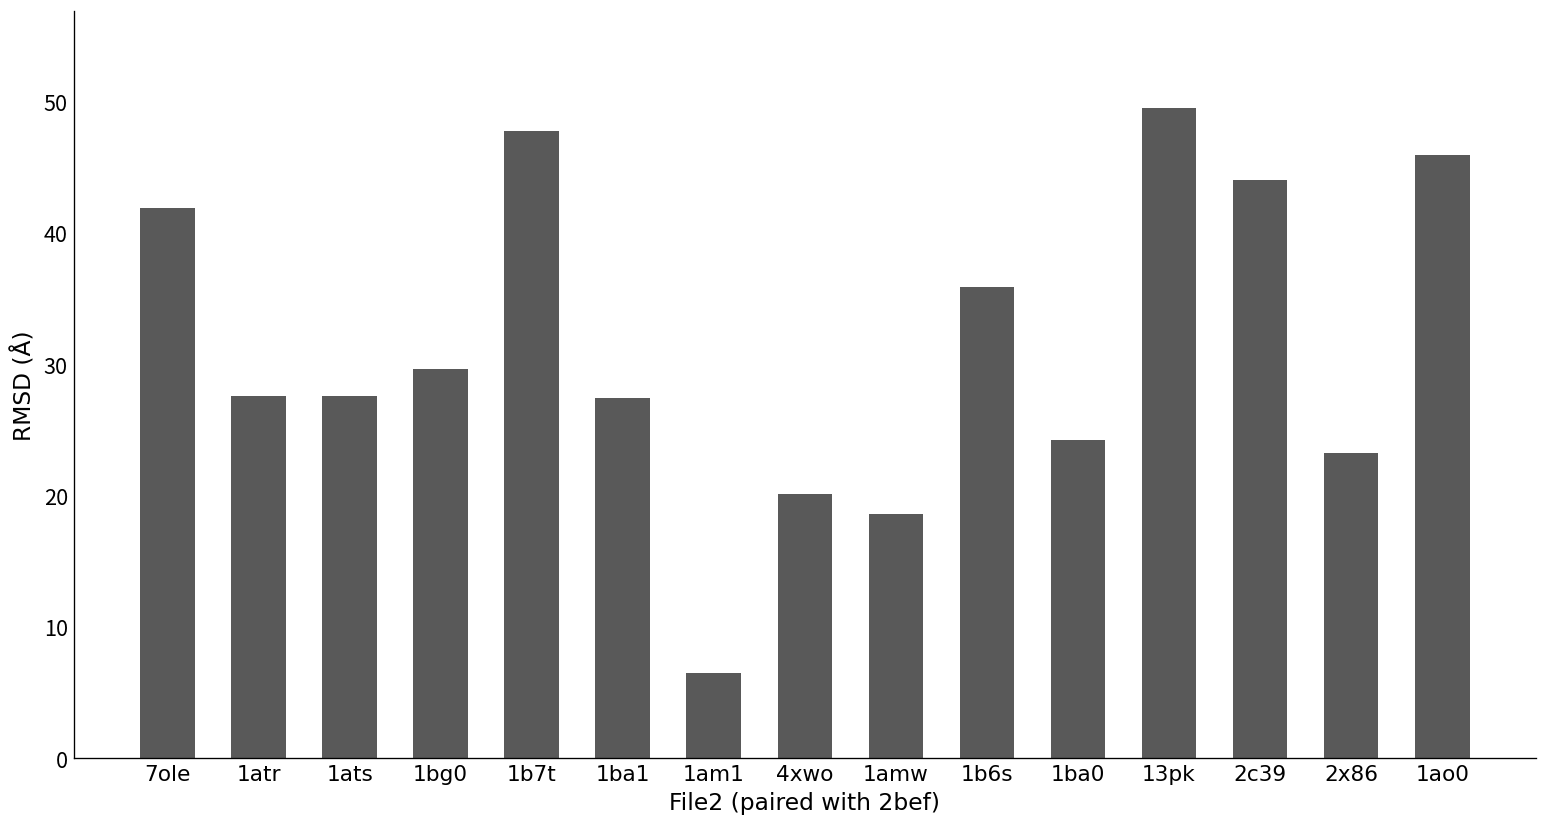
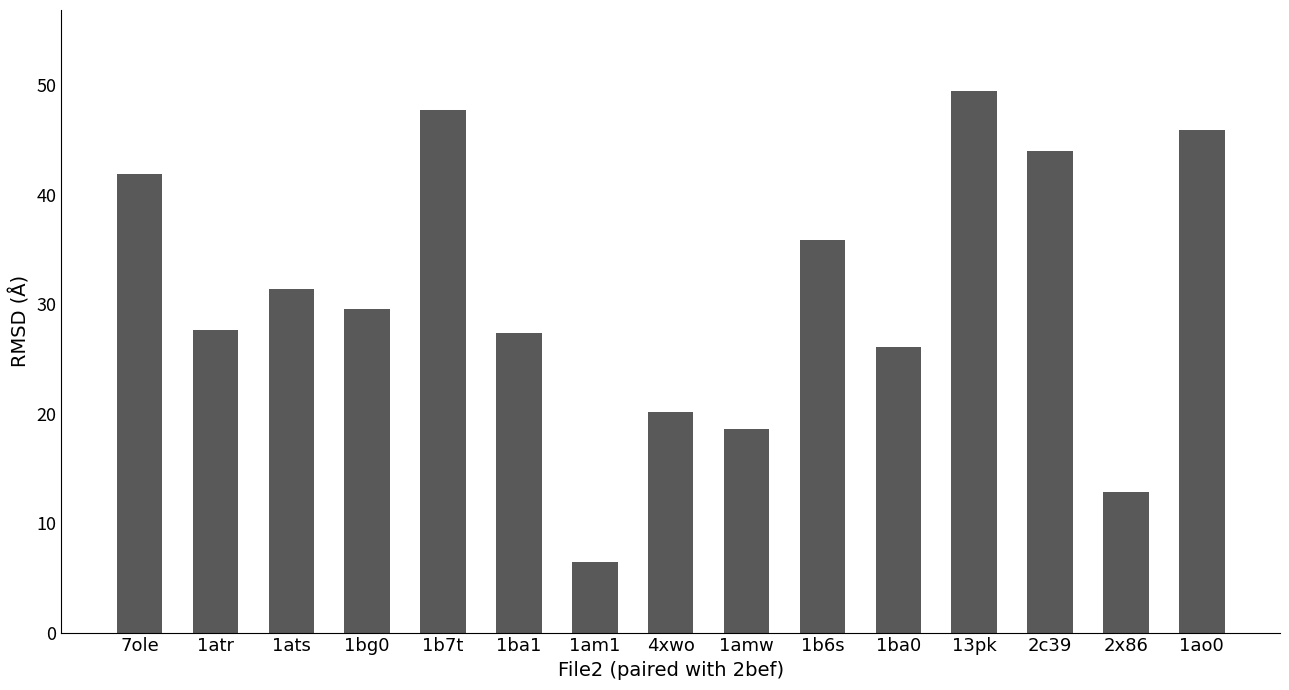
  {
    "7ole": 41.9,
    "1atr": 27.6,
-   "1ats": 27.6,
+   "1ats": 31.4,
    "1bg0": 29.6,
    "1b7t": 47.7,
    "1ba1": 27.4,
    "1am1": 6.5,
    "4xwo": 20.1,
    "1amw": 18.6,
    "1b6s": 35.9,
-   "1ba0": 24.3,
+   "1ba0": 26.1,
    "13pk": 49.5,
    "2c39": 44.0,
-   "2x86": 23.2,
+   "2x86": 12.9,
    "1ao0": 46.0
  }
